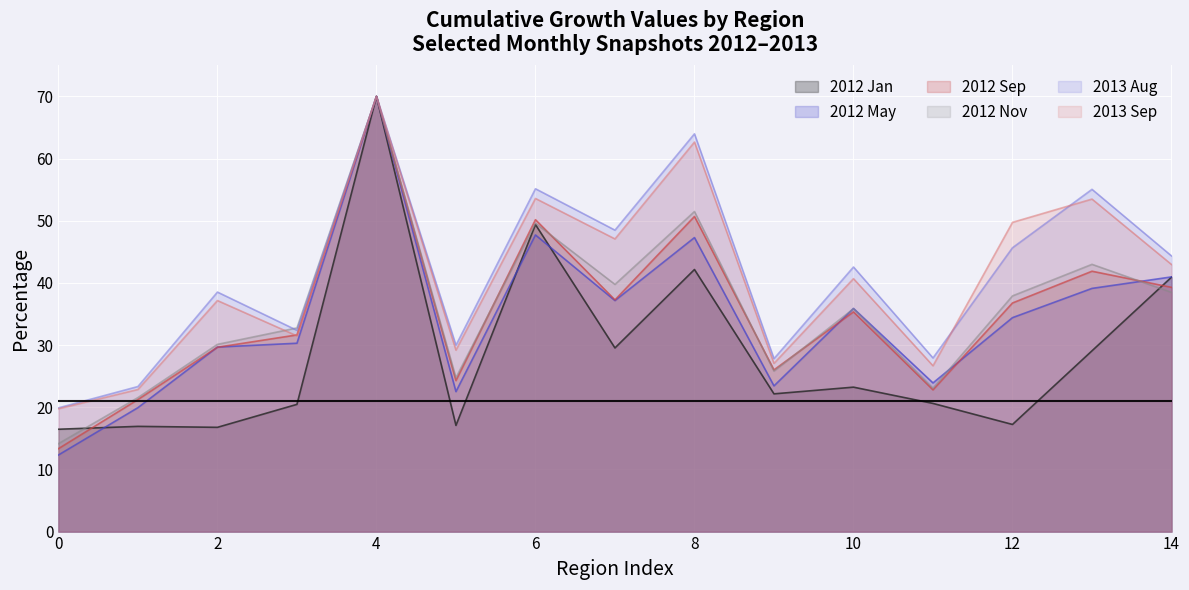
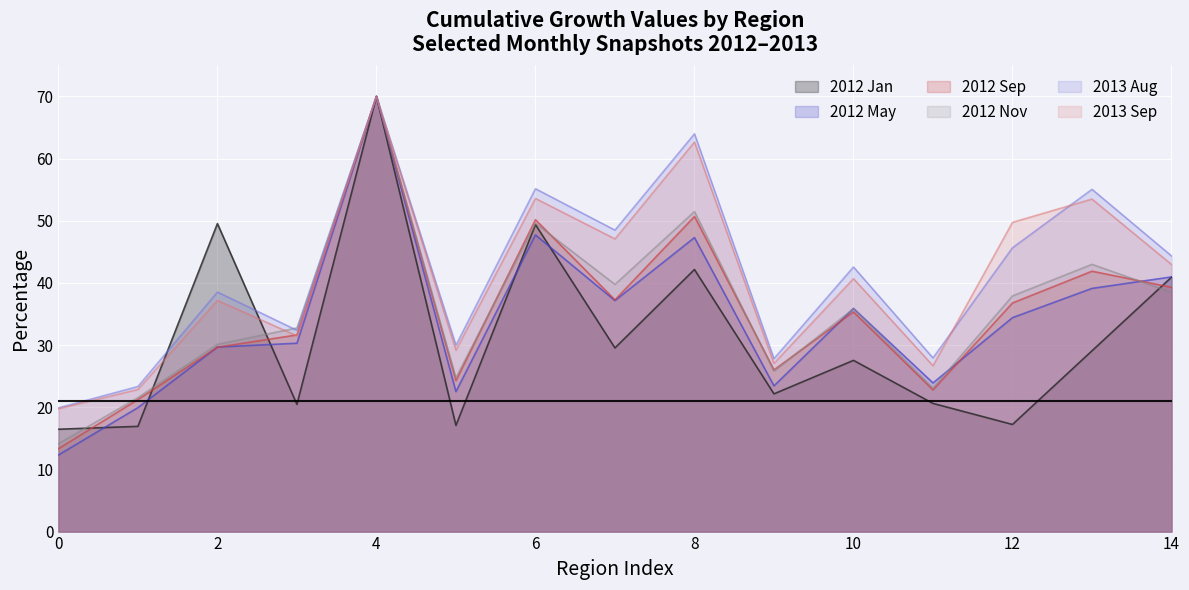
  {
    "2012 Jan": {
      "0": 16,
-     "2": 17,
+     "2": 50,
      "8": 42,
-     "10": 23,
+     "10": 28,
      "12": 17
    }
  }
